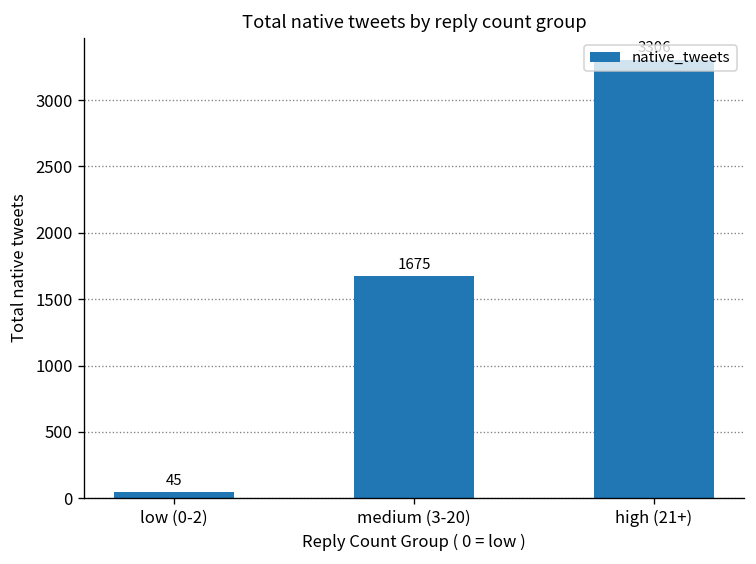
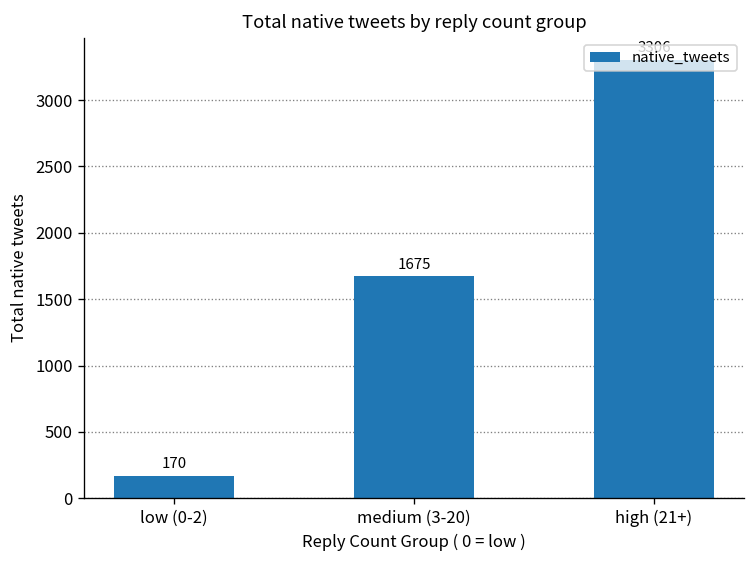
  {
-   "low (0-2)": 45,
+   "low (0-2)": 170,
    "medium (3-20)": 1675
  }
